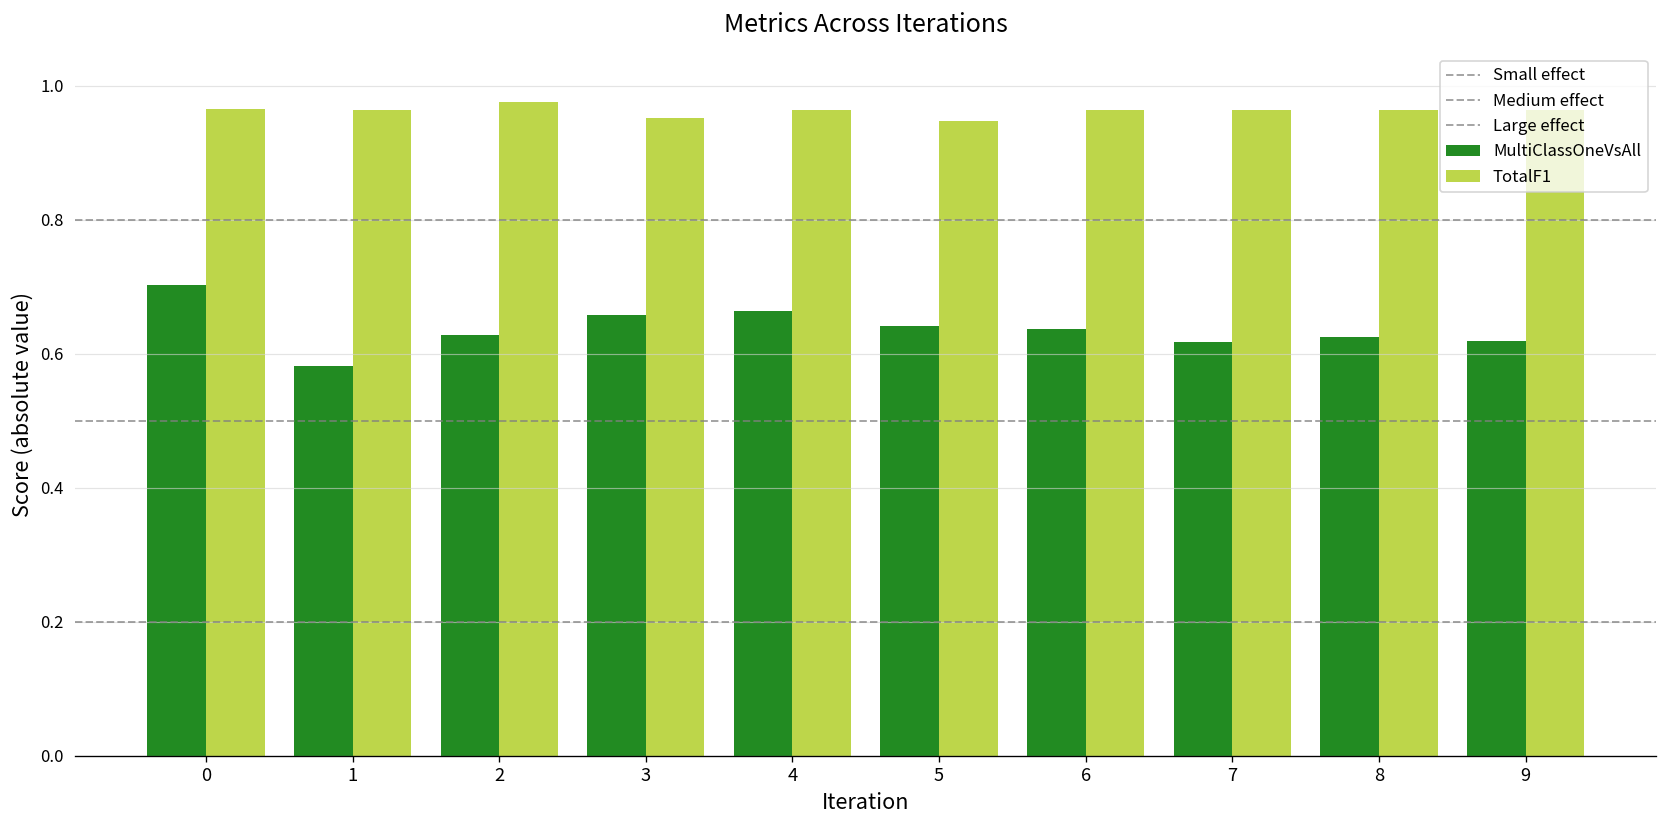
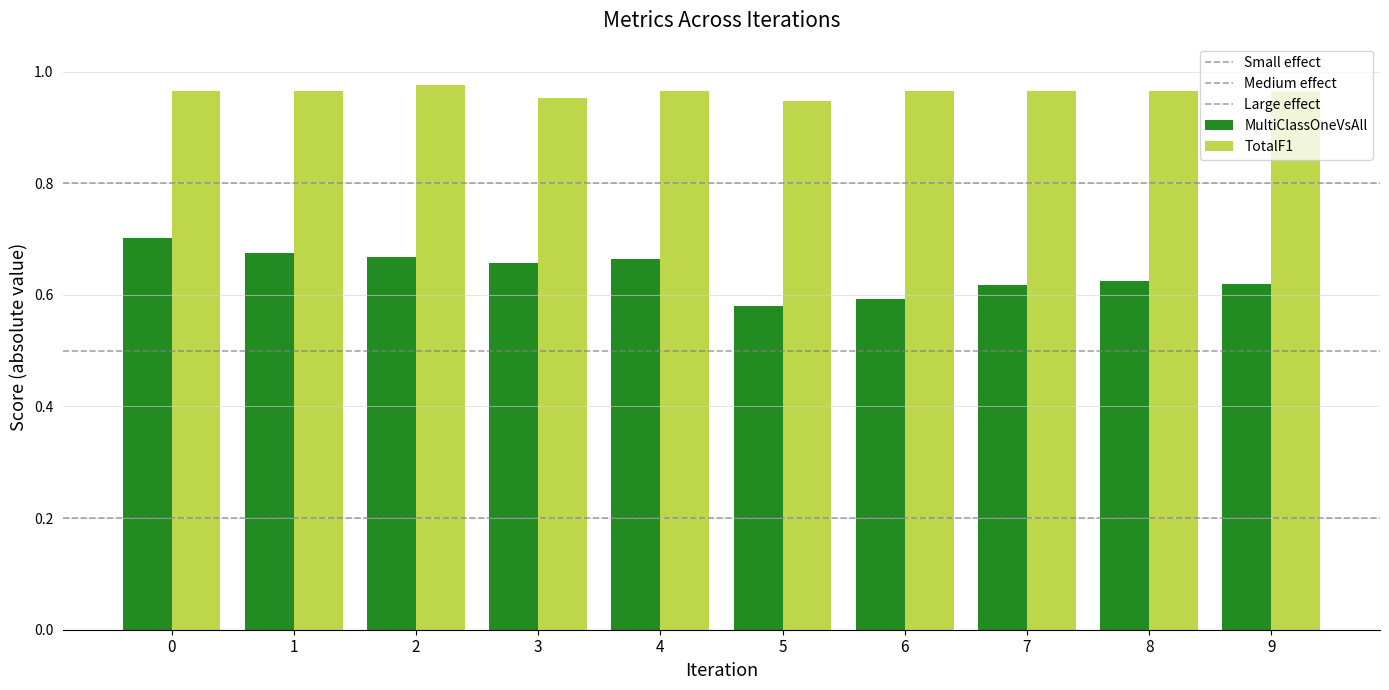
  {
    "MultiClassOneVsAll": {
      "0": 0.70,
-     "1": 0.58,
-     "2": 0.63,
+     "1": 0.67,
+     "2": 0.67,
      "3": 0.66,
      "4": 0.66,
-     "5": 0.64,
-     "6": 0.64,
+     "5": 0.58,
+     "6": 0.59,
      "7": 0.62,
      "8": 0.63,
      "9": 0.62
    },
    "TotalF1": {
      "0": 0.97,
      "1": 0.96,
      "2": 0.98,
      "3": 0.95,
      "4": 0.96,
      "5": 0.95,
      "6": 0.96,
      "7": 0.96,
      "8": 0.96
    }
  }
